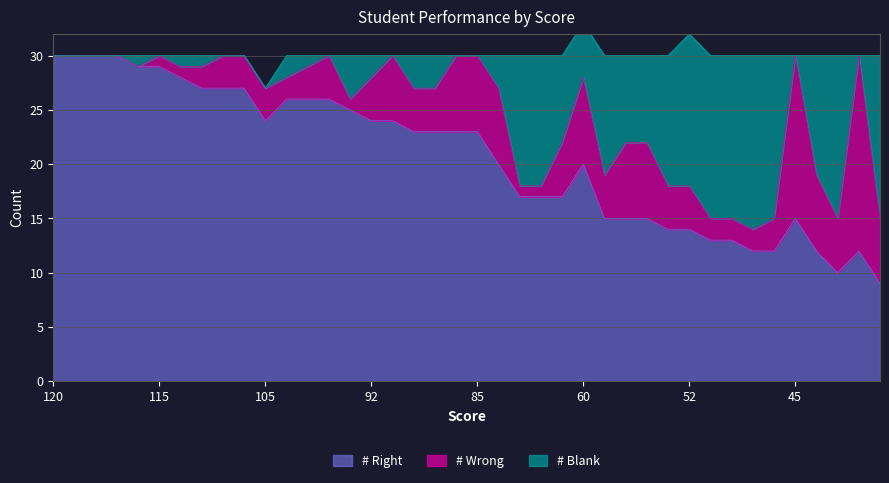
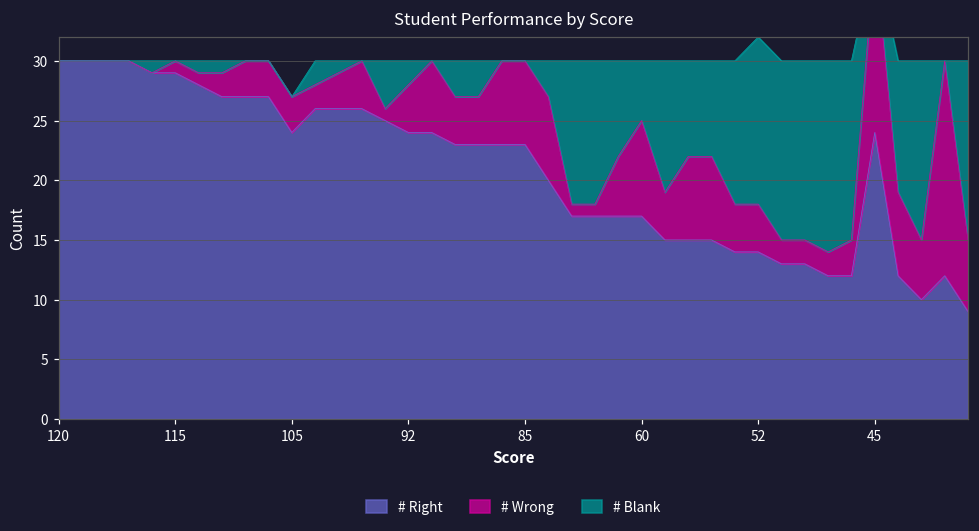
  {
    "# Right": {
      "115": 29,
      "105": 24,
      "92": 24,
      "85": 23,
-     "60": 20,
+     "60": 17,
      "52": 14,
-     "45": 15
+     "45": 24
    },
    "# Wrong": {
      "92": 4,
      "60": 8,
      "52": 4
    },
    "# Blank": {
      "92": 2,
      "52": 14
    }
  }
